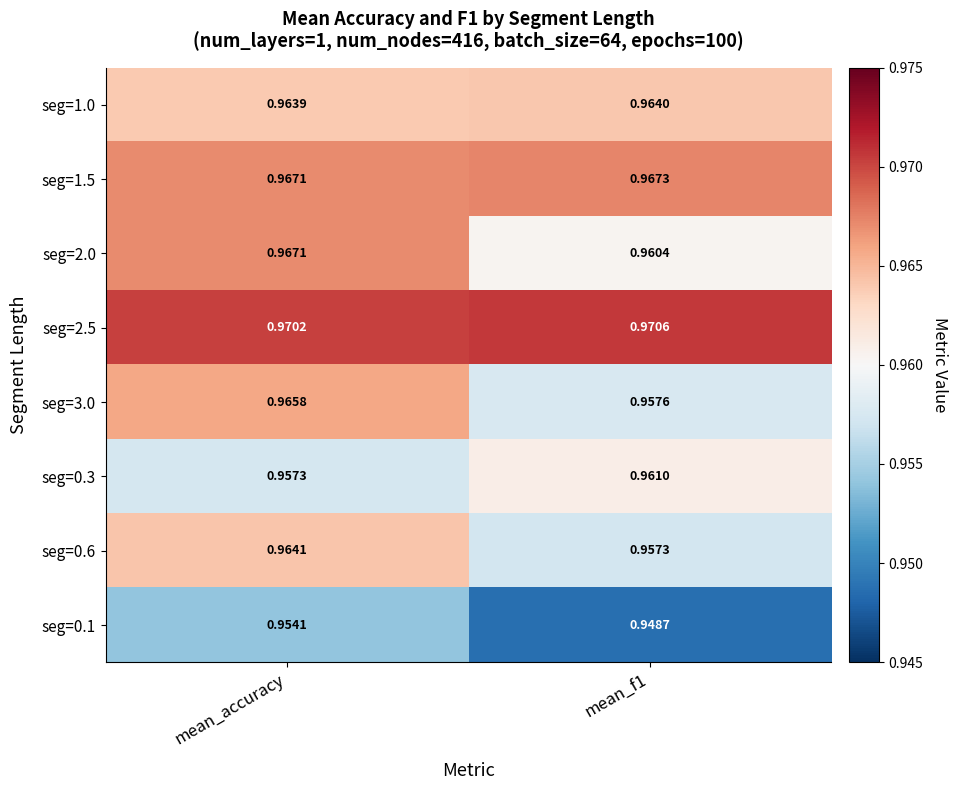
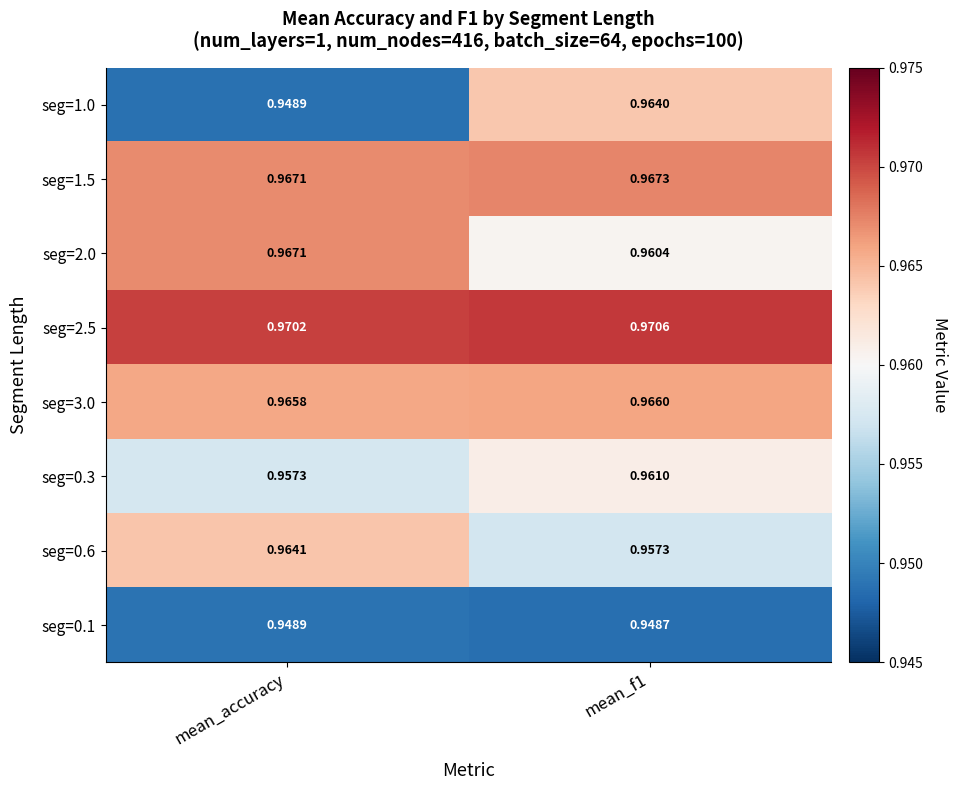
  {
    "seg=1.0": {
-     "mean_accuracy": 0.9639,
+     "mean_accuracy": 0.9489,
      "mean_f1": 0.9640
    },
    "seg=1.5": {
      "mean_accuracy": 0.9671,
      "mean_f1": 0.9673
    },
    "seg=2.0": {
      "mean_accuracy": 0.9671,
      "mean_f1": 0.9604
    },
    "seg=2.5": {
      "mean_accuracy": 0.9702,
      "mean_f1": 0.9706
    },
    "seg=3.0": {
      "mean_accuracy": 0.9658,
-     "mean_f1": 0.9576
+     "mean_f1": 0.9660
    },
    "seg=0.3": {
      "mean_accuracy": 0.9573,
      "mean_f1": 0.9610
    },
    "seg=0.6": {
      "mean_accuracy": 0.9641,
      "mean_f1": 0.9573
    },
    "seg=0.1": {
-     "mean_accuracy": 0.9541,
+     "mean_accuracy": 0.9489,
      "mean_f1": 0.9487
    }
  }
